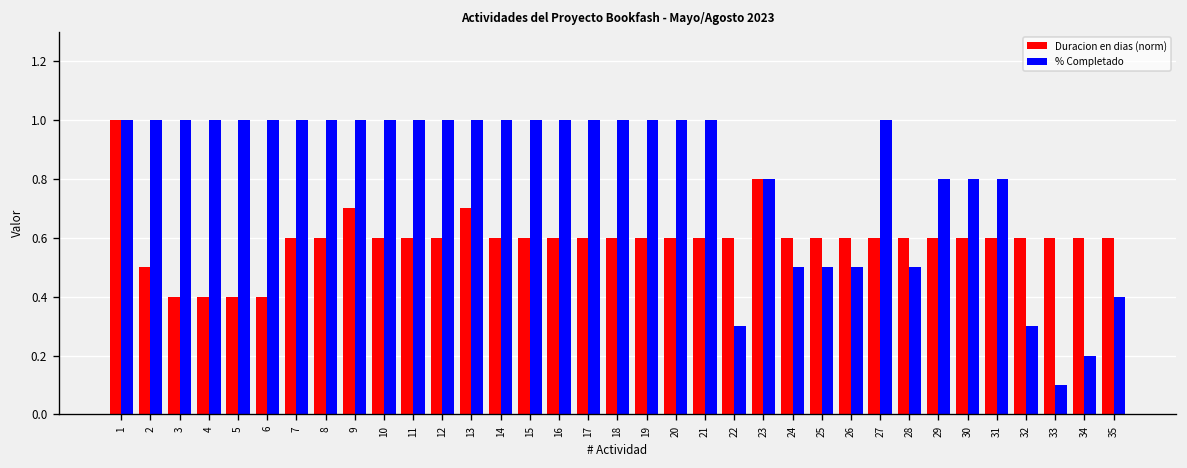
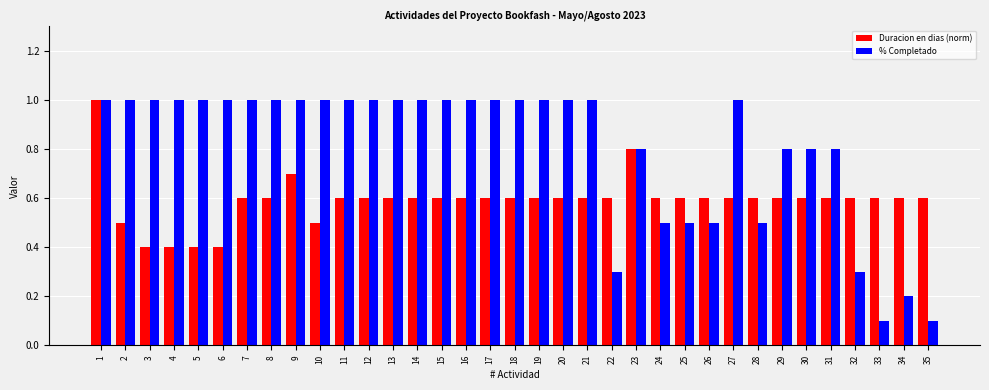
  {
    "Duracion en dias (norm)": {
      "1": 1.00,
      "2": 0.50,
      "3": 0.40,
      "4": 0.40,
      "5": 0.40,
      "6": 0.40,
      "7": 0.60,
      "8": 0.60,
      "9": 0.70,
-     "10": 0.60,
+     "10": 0.50,
      "11": 0.60,
      "12": 0.60,
-     "13": 0.70,
+     "13": 0.60,
      "14": 0.60,
      "15": 0.60,
      "16": 0.60,
      "17": 0.60,
      "18": 0.60,
      "19": 0.60,
      "20": 0.60,
      "21": 0.60,
      "22": 0.60,
      "23": 0.80,
      "24": 0.60,
      "25": 0.60,
      "26": 0.60,
      "27": 0.60,
      "28": 0.60,
      "29": 0.60,
      "30": 0.60,
      "31": 0.60,
      "32": 0.60,
      "33": 0.60,
      "34": 0.60,
      "35": 0.60
    },
    "% Completado": {
      "1": 1.0,
      "2": 1.0,
      "3": 1.0,
      "4": 1.0,
      "5": 1.0,
      "6": 1.0,
      "7": 1.0,
      "8": 1.0,
      "9": 1.0,
      "10": 1.0,
      "11": 1.0,
      "12": 1.0,
      "13": 1.0,
      "14": 1.0,
      "15": 1.0,
      "16": 1.0,
      "17": 1.0,
      "18": 1.0,
      "19": 1.0,
      "20": 1.0,
      "21": 1.0,
      "22": 0.3,
      "23": 0.8,
      "24": 0.5,
      "25": 0.5,
      "26": 0.5,
      "27": 1.0,
      "28": 0.5,
      "29": 0.8,
      "30": 0.8,
      "31": 0.8,
      "32": 0.3,
      "33": 0.1,
      "34": 0.2,
-     "35": 0.4
+     "35": 0.1
    }
  }
